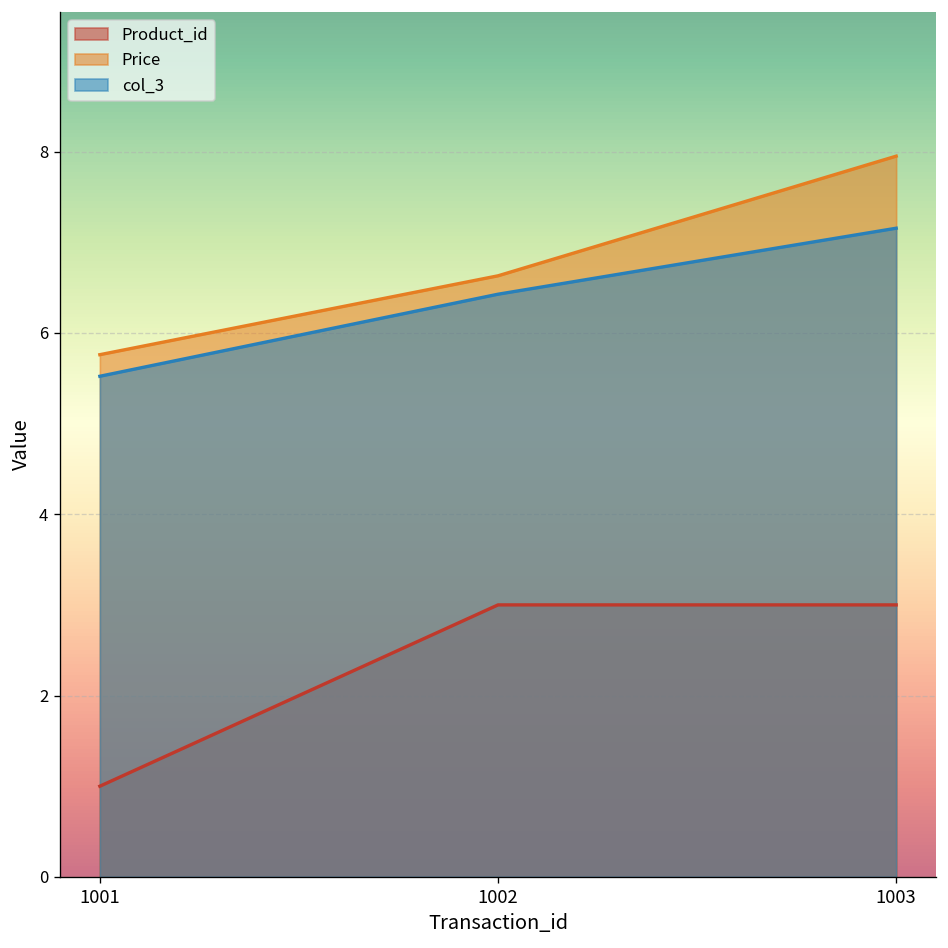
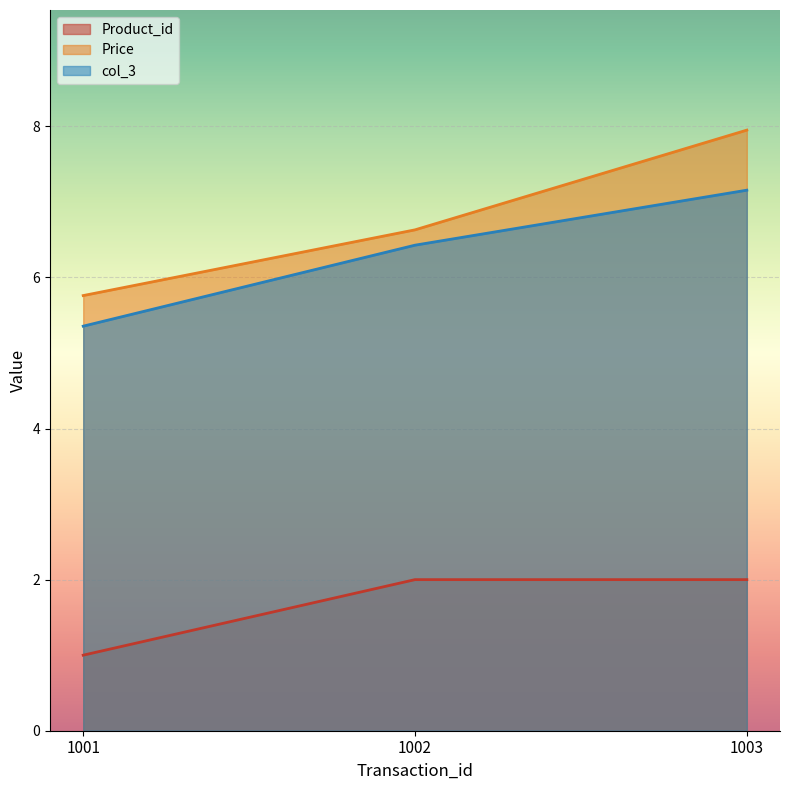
  {
    "Product_id": {
      "1001": 1,
-     "1002": 3,
-     "1003": 3
+     "1002": 2,
+     "1003": 2
    },
    "Price": {
      "1001": 5.8,
      "1002": 6.6,
      "1003": 8.0
    },
    "col_3": {
-     "1001": 5.5,
+     "1001": 5.4,
      "1002": 6.4,
      "1003": 7.2
    }
  }
